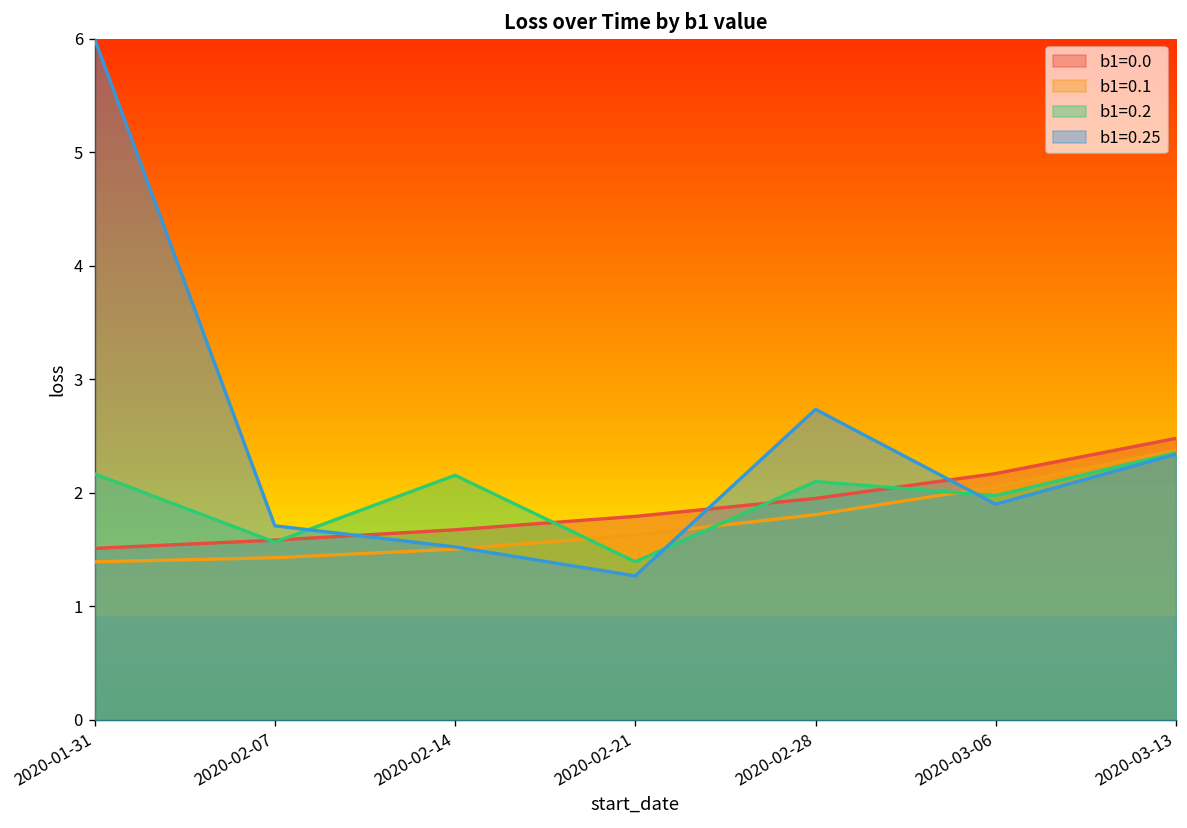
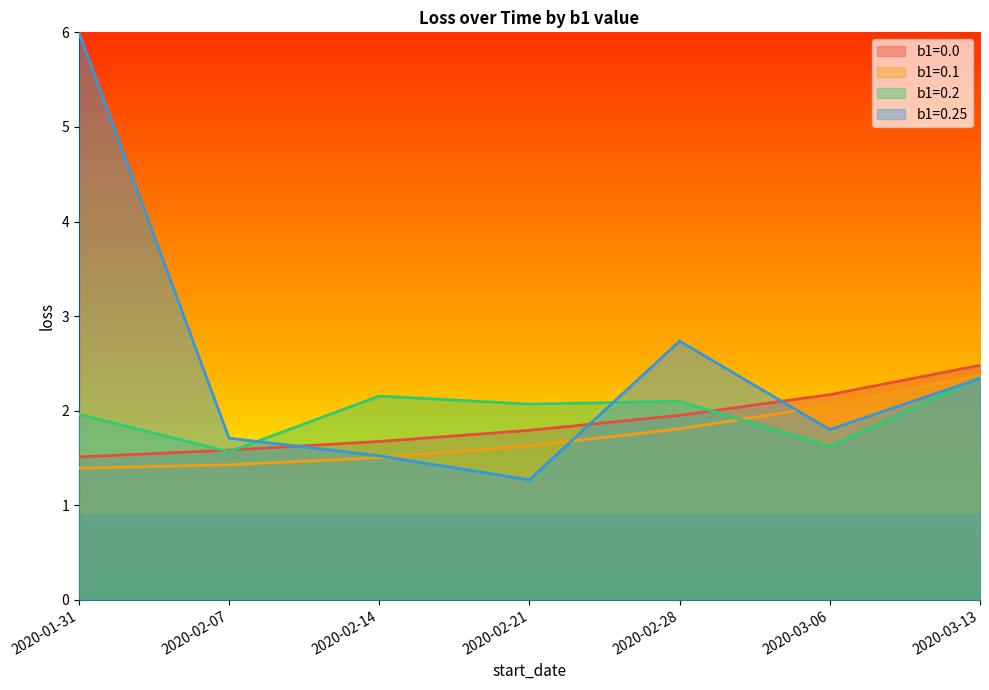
  {
    "b1=0.2": {
-     "2020-01-31": 2.2,
+     "2020-01-31": 2.0,
      "2020-02-14": 2.2,
-     "2020-02-21": 1.4,
+     "2020-02-21": 2.1,
      "2020-02-28": 2.1,
-     "2020-03-06": 2.0
+     "2020-03-06": 1.6
    },
    "b1=0.25": {
      "2020-01-31": 6.0,
      "2020-02-07": 1.7,
      "2020-02-21": 1.3,
      "2020-02-28": 2.7,
-     "2020-03-06": 1.9
+     "2020-03-06": 1.8
    }
  }
